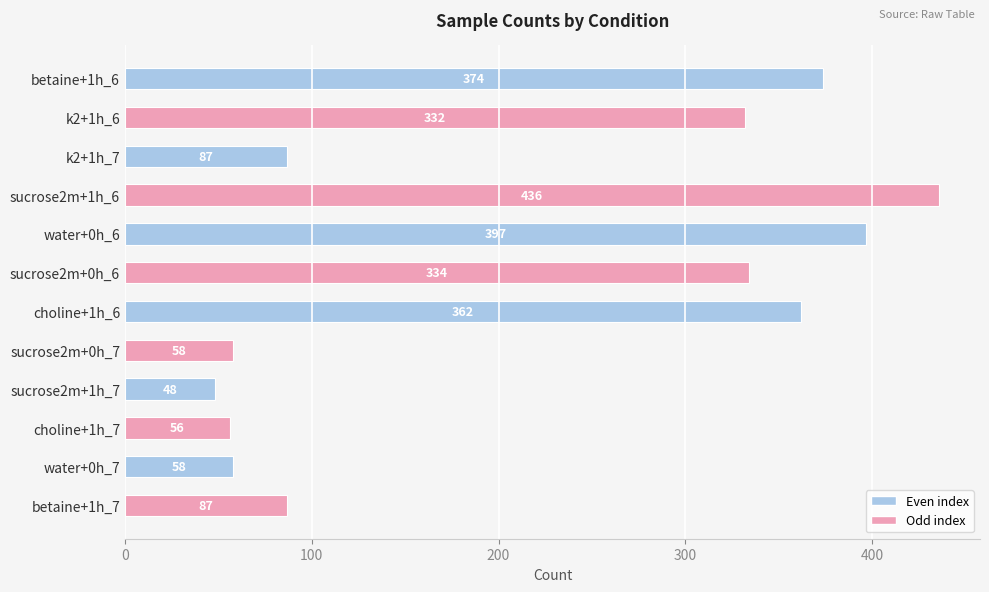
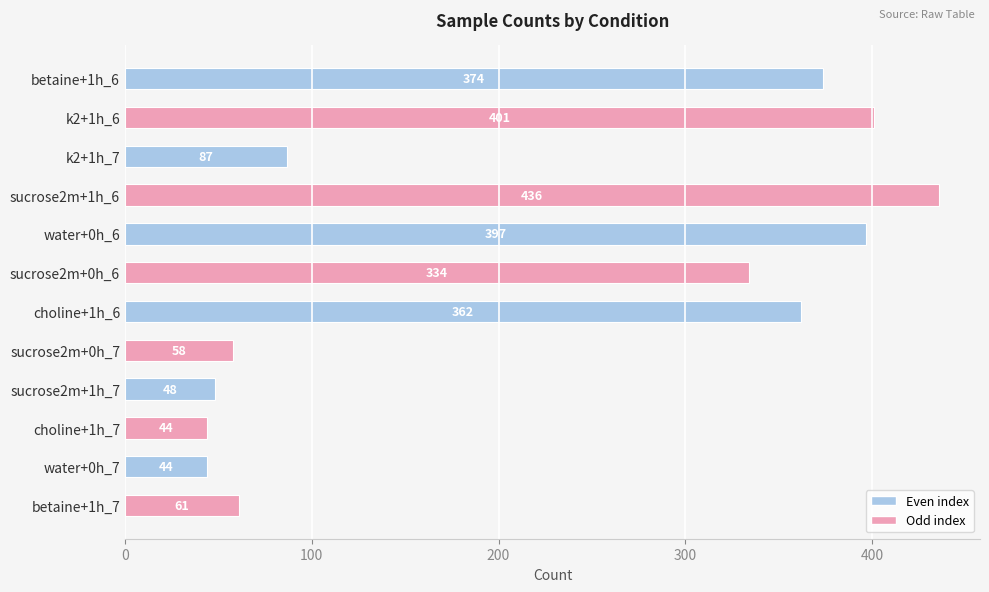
  {
    "betaine+1h_6": 374,
-   "k2+1h_6": 332,
+   "k2+1h_6": 401,
    "k2+1h_7": 87,
    "sucrose2m+1h_6": 436,
    "water+0h_6": 397,
    "sucrose2m+0h_6": 334,
    "choline+1h_6": 362,
    "sucrose2m+0h_7": 58,
    "sucrose2m+1h_7": 48,
-   "choline+1h_7": 56,
-   "water+0h_7": 58,
-   "betaine+1h_7": 87
+   "choline+1h_7": 44,
+   "water+0h_7": 44,
+   "betaine+1h_7": 61
  }
